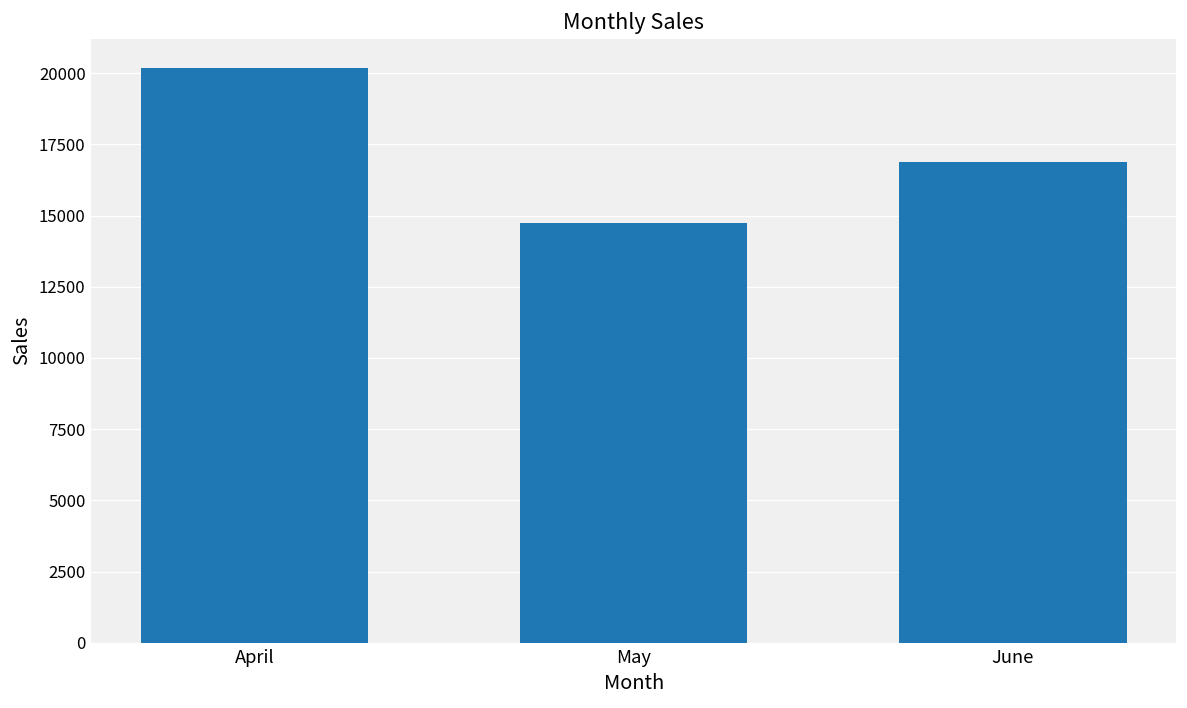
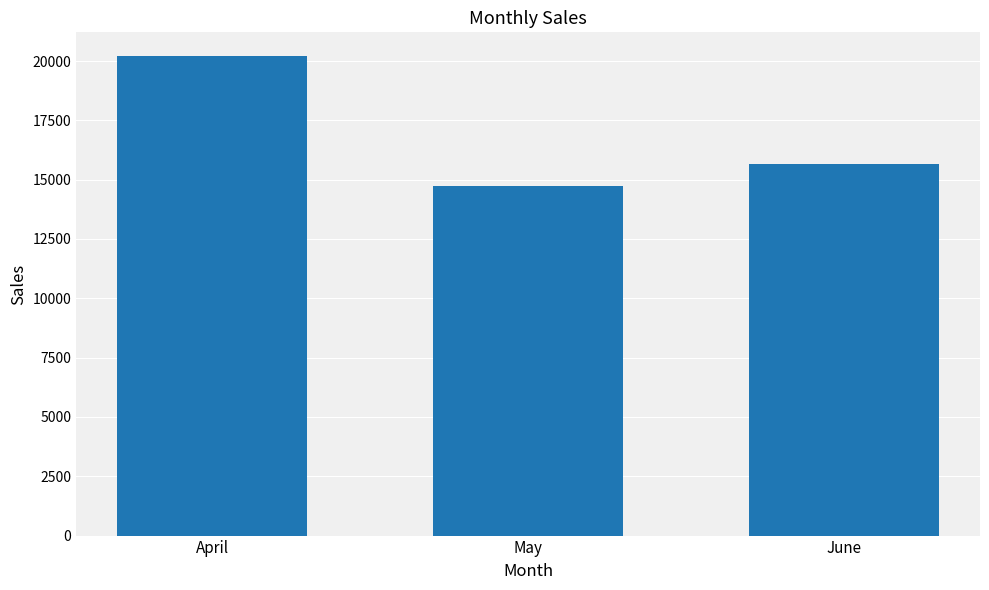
  {
    "April": 20200,
    "May": 14700,
-   "June": 16900
+   "June": 15700
  }
